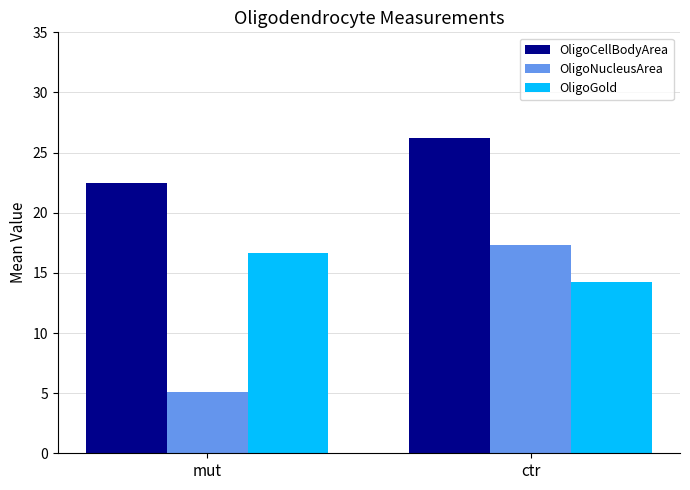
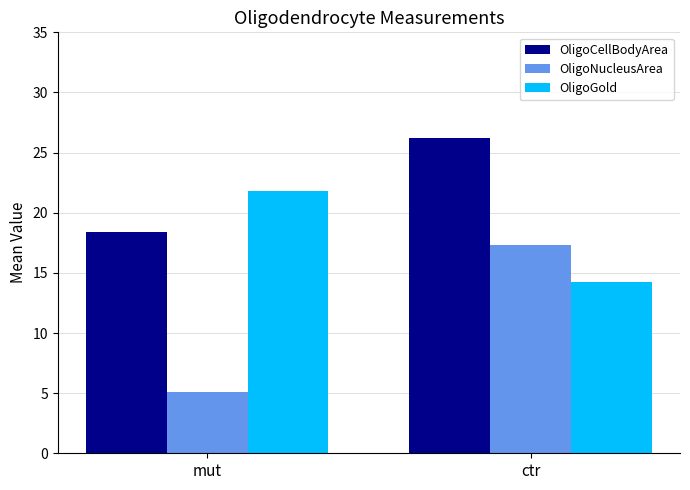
  {
    "OligoCellBodyArea": {
-     "mut": 22.5,
+     "mut": 18.4,
      "ctr": 26.2
    },
    "OligoNucleusArea": {
      "mut": 5.1,
      "ctr": 17.3
    },
    "OligoGold": {
-     "mut": 16.7,
+     "mut": 21.8,
      "ctr": 14.3
    }
  }
